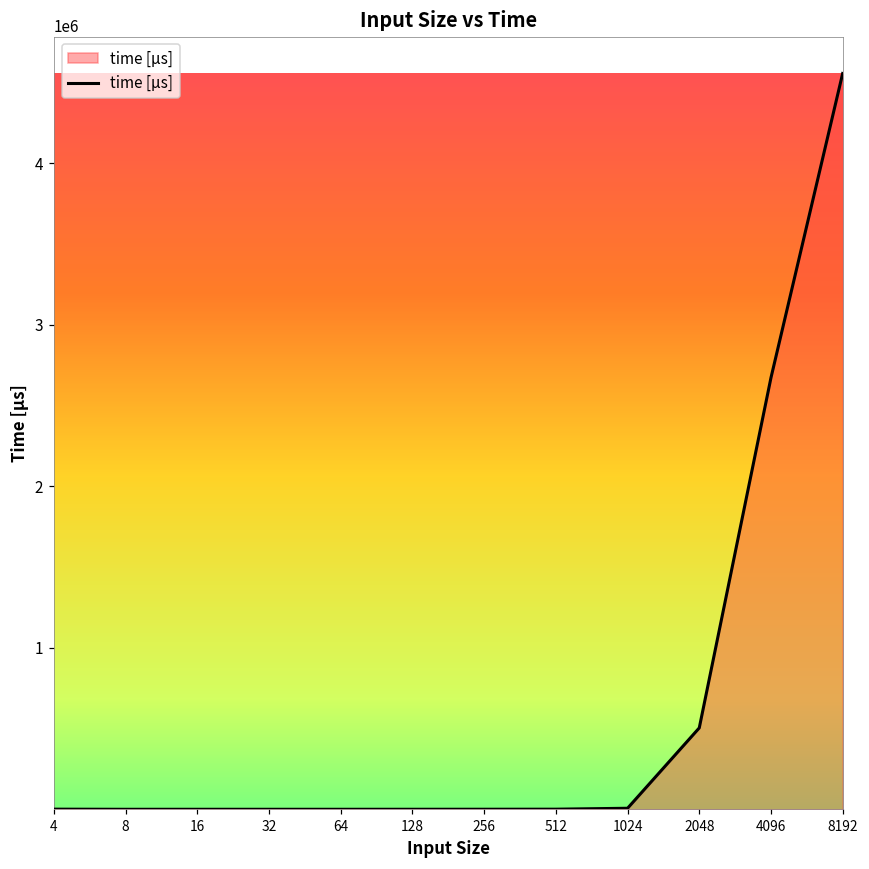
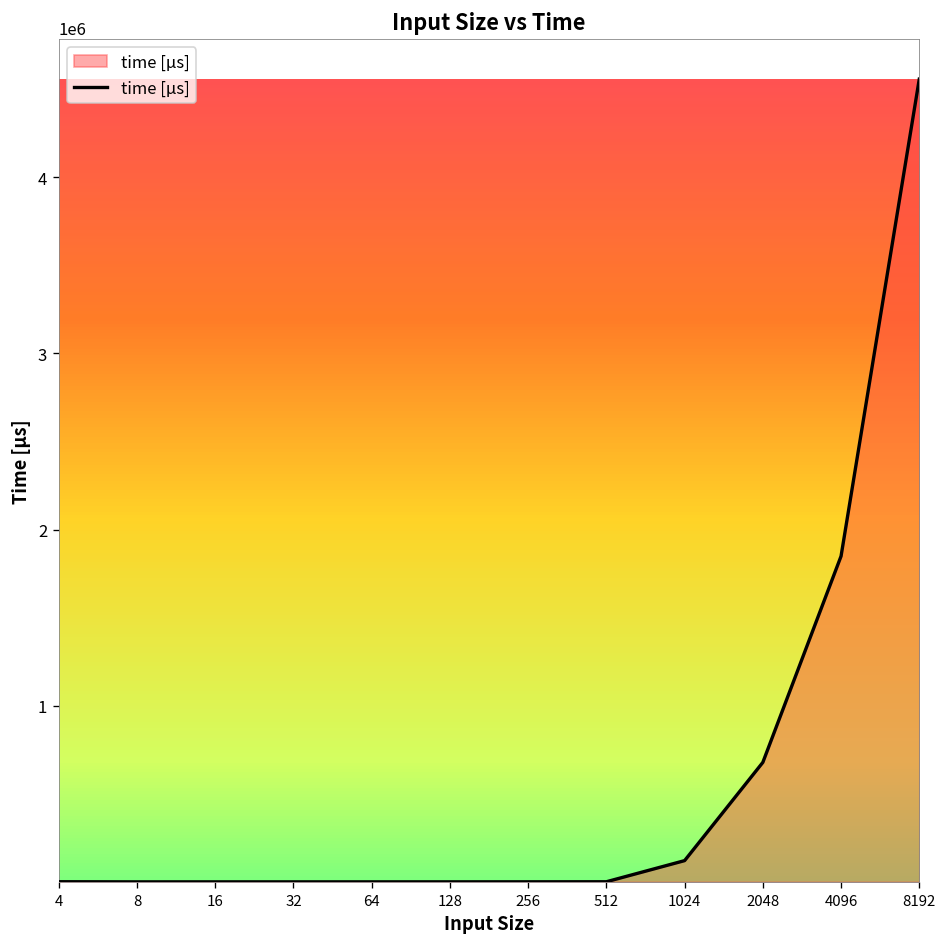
  {
    "4": 0,
    "8": 0,
    "16": 0,
    "32": 0,
    "64": 0,
    "128": 0,
    "256": 0,
    "512": 0,
-   "1024": 10000,
-   "2048": 500000,
-   "4096": 2670000,
+   "1024": 120000,
+   "2048": 680000,
+   "4096": 1850000,
    "8192": 4560000
  }
